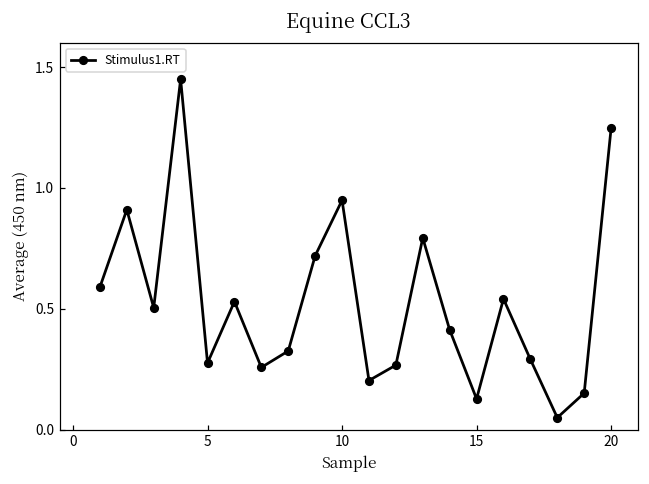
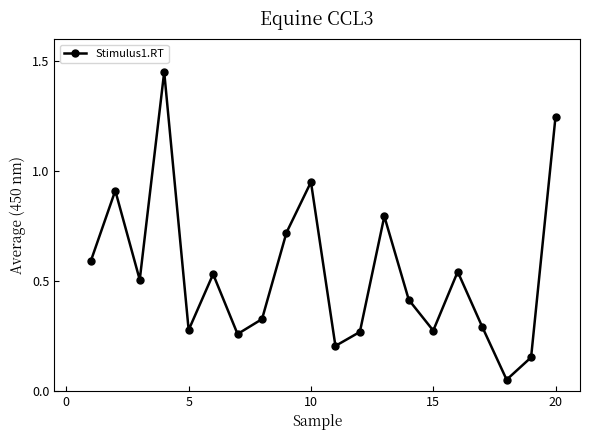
  {
    "5": 0.28,
    "10": 0.95,
-   "15": 0.13,
+   "15": 0.27,
    "20": 1.25
  }
